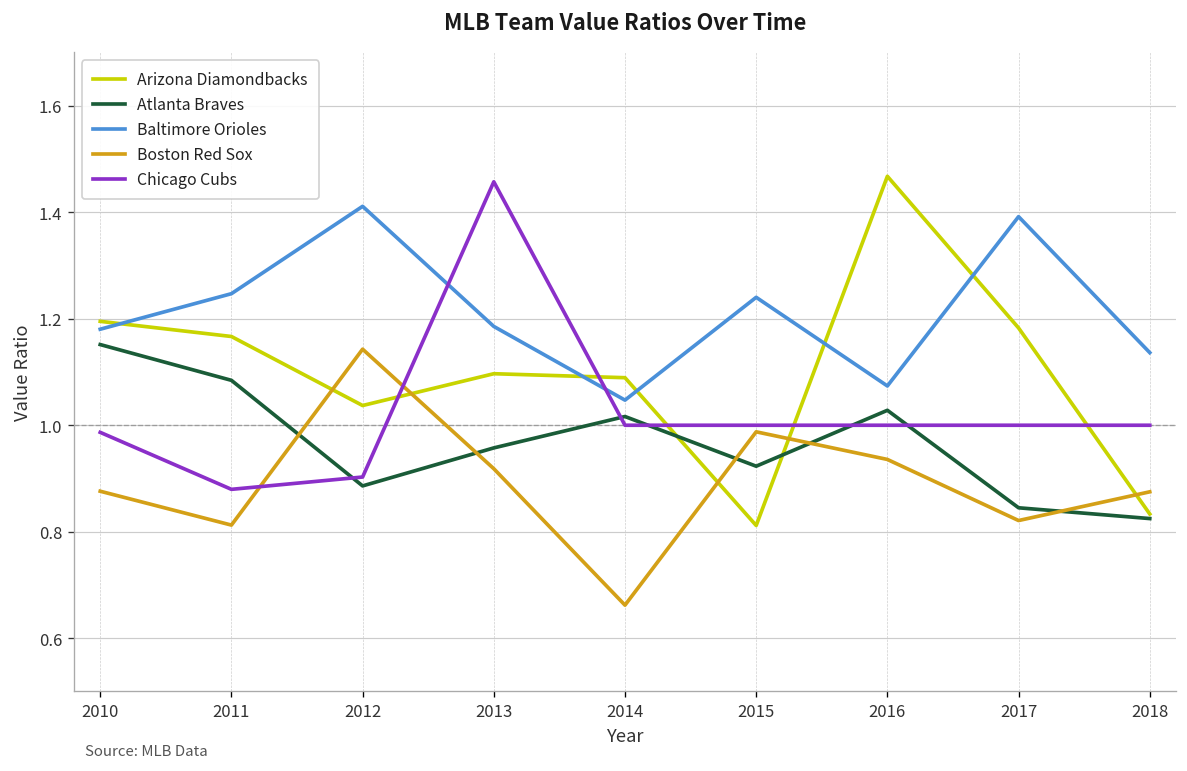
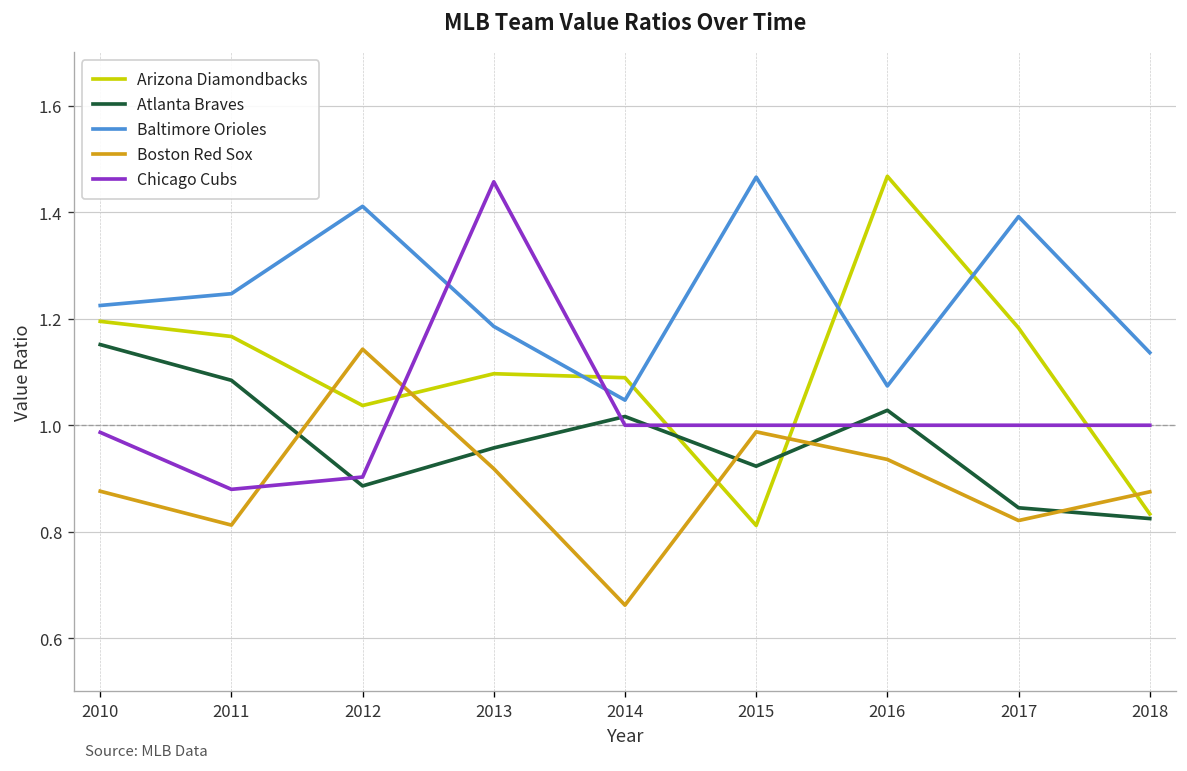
  {
    "Atlanta Braves": {
      "2010": 1.15,
      "2011": 1.08,
      "2012": 0.89,
      "2013": 0.96,
      "2014": 1.02,
      "2015": 0.92,
      "2016": 1.03,
      "2017": 0.85,
      "2018": 0.82
    },
    "Baltimore Orioles": {
-     "2010": 1.18,
+     "2010": 1.22,
      "2011": 1.25,
      "2012": 1.41,
      "2013": 1.19,
      "2014": 1.05,
-     "2015": 1.24,
+     "2015": 1.47,
      "2016": 1.07,
      "2017": 1.39,
      "2018": 1.14
    },
    "Chicago Cubs": {
      "2010": 0.99,
      "2011": 0.88,
      "2012": 0.90,
      "2013": 1.46,
      "2014": 1.00,
      "2015": 1.00,
      "2016": 1.00,
      "2017": 1.00,
      "2018": 1.00
    }
  }
